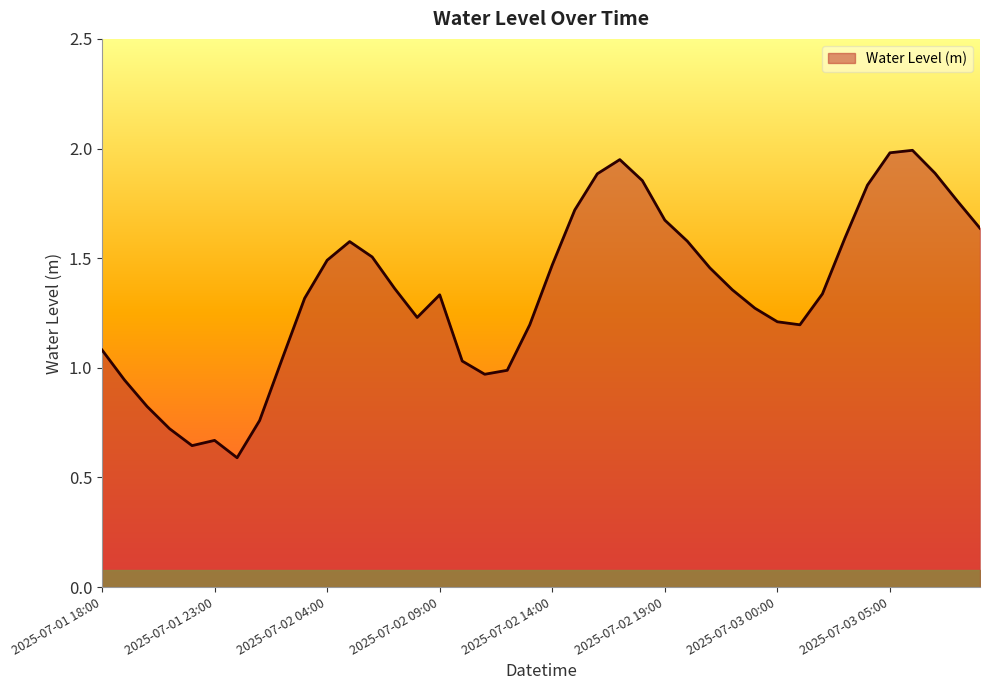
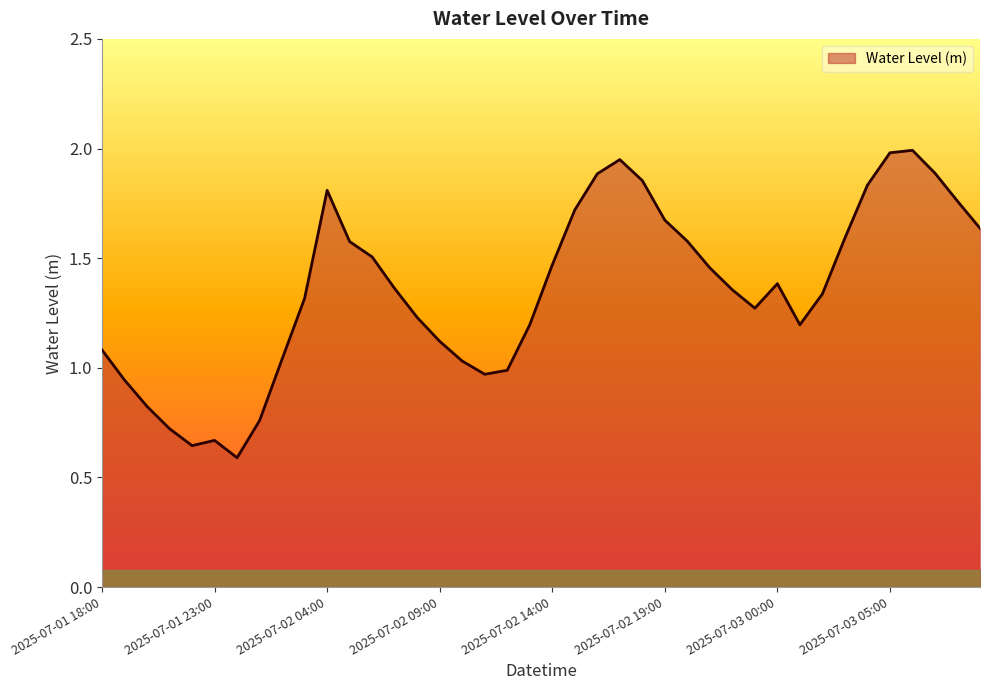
  {
    "Water Level (m)": {
      "2025-07-01 18:00": 1.08,
      "2025-07-01 23:00": 0.67,
-     "2025-07-02 04:00": 1.49,
-     "2025-07-02 09:00": 1.33,
+     "2025-07-02 04:00": 1.81,
+     "2025-07-02 09:00": 1.12,
      "2025-07-02 14:00": 1.47,
      "2025-07-02 19:00": 1.67,
-     "2025-07-03 00:00": 1.21,
+     "2025-07-03 00:00": 1.38,
      "2025-07-03 05:00": 1.98
    }
  }
